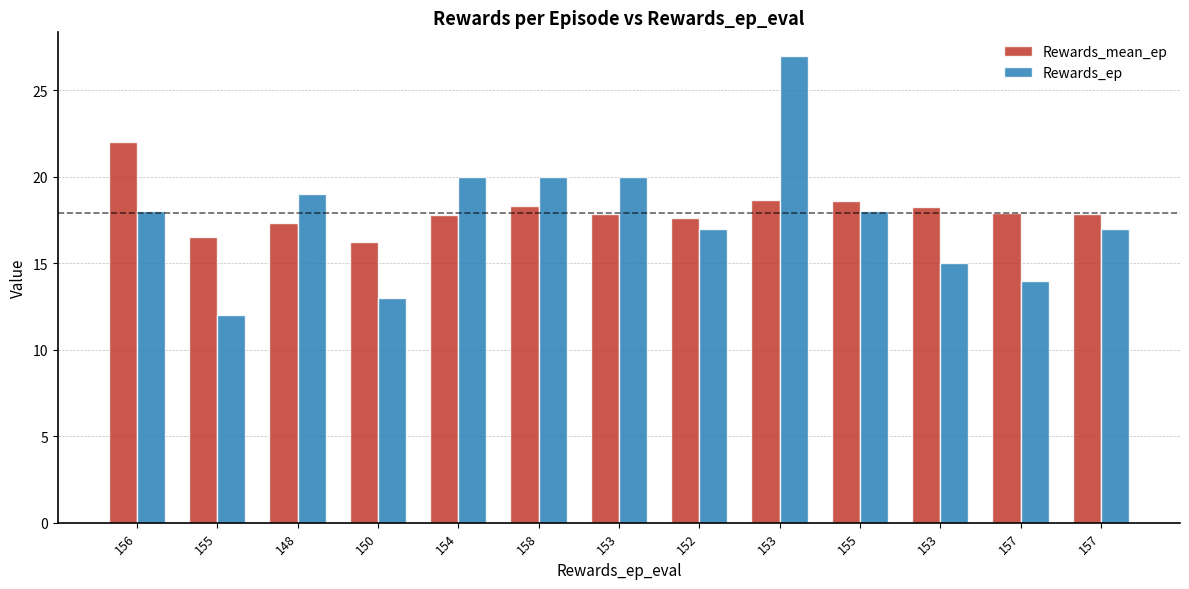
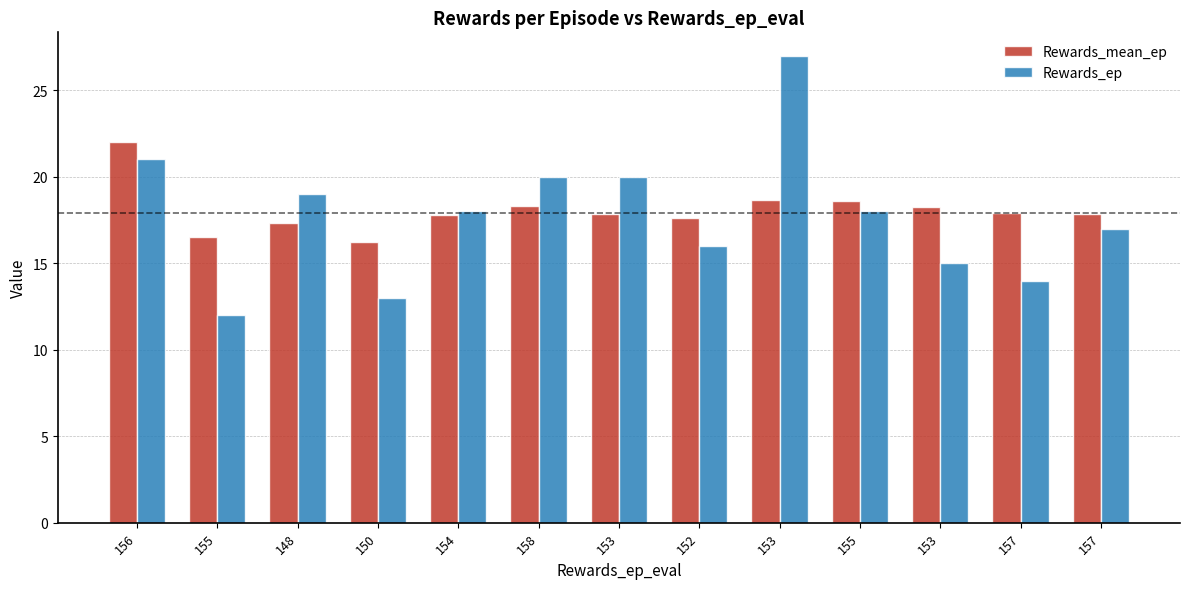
  {
    "Rewards_mean_ep": {
      "156": 22,
      "148": 17.3,
      "150": 16.3,
      "154": 17.8,
      "158": 18.3,
      "152": 17.6
    },
    "Rewards_ep": {
-     "156": 18,
+     "156": 21,
      "148": 19,
      "150": 13,
-     "154": 20,
+     "154": 18,
      "158": 20,
-     "152": 17
+     "152": 16
    }
  }
